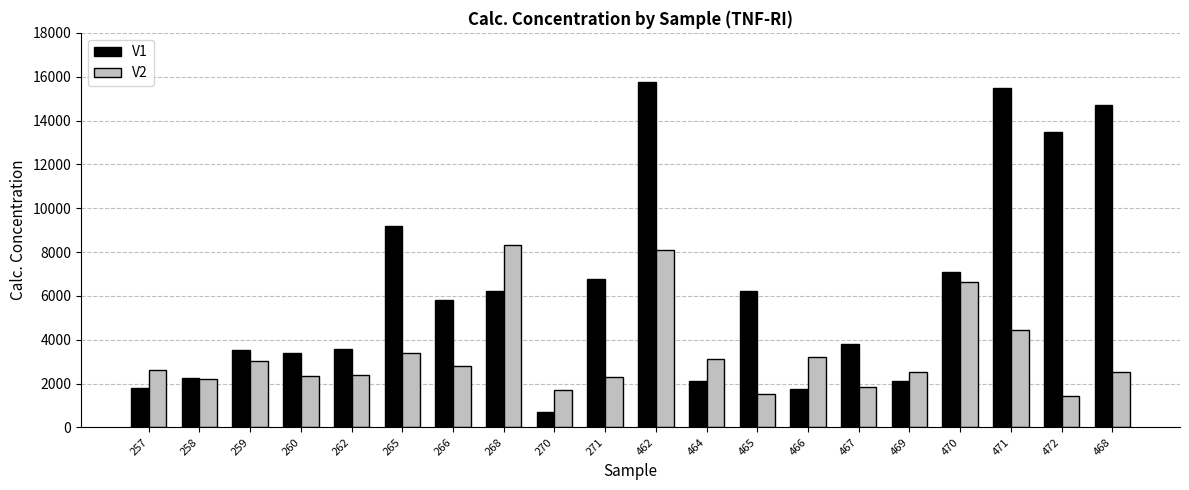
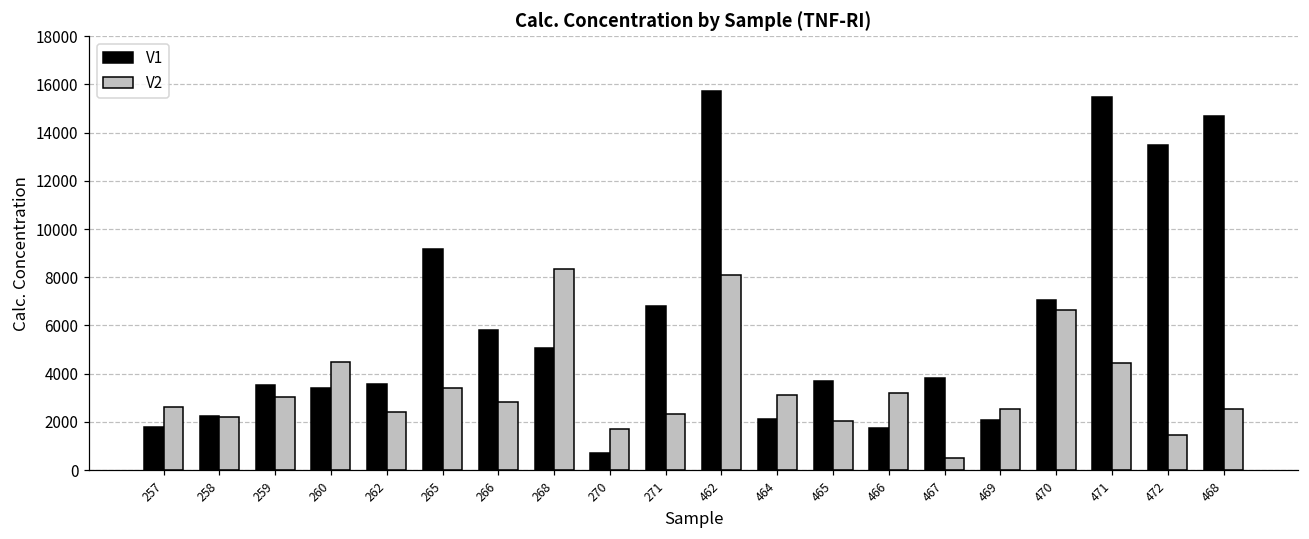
  {
    "V1": {
      "257": 1800,
      "258": 2200,
      "259": 3500,
      "260": 3400,
      "262": 3600,
      "265": 9200,
      "266": 5800,
-     "268": 6200,
+     "268": 5100,
      "270": 700,
      "271": 6800,
      "462": 15700,
      "464": 2100,
-     "465": 6200,
+     "465": 3700,
      "466": 1800,
      "467": 3800,
      "469": 2100,
      "470": 7100,
      "471": 15500,
      "472": 13500,
      "468": 14700
    },
    "V2": {
      "257": 2600,
      "258": 2200,
      "259": 3000,
-     "260": 2300,
+     "260": 4500,
      "262": 2400,
      "265": 3400,
      "266": 2800,
      "268": 8300,
      "270": 1700,
      "271": 2300,
      "462": 8100,
      "464": 3100,
-     "465": 1500,
+     "465": 2000,
      "466": 3200,
-     "467": 1800,
+     "467": 500,
      "469": 2500,
      "470": 6600,
      "471": 4400,
      "472": 1400,
      "468": 2500
    }
  }
